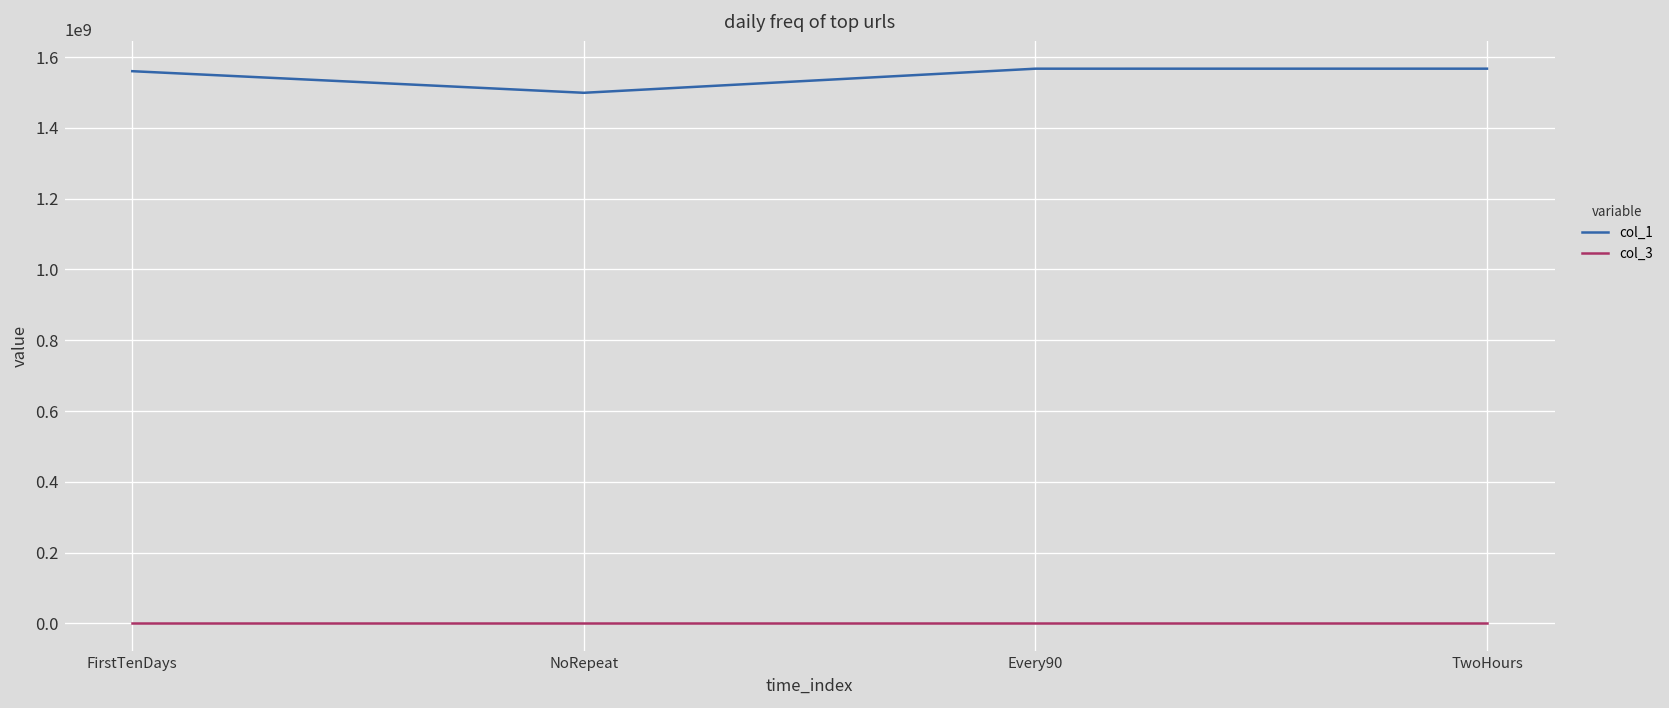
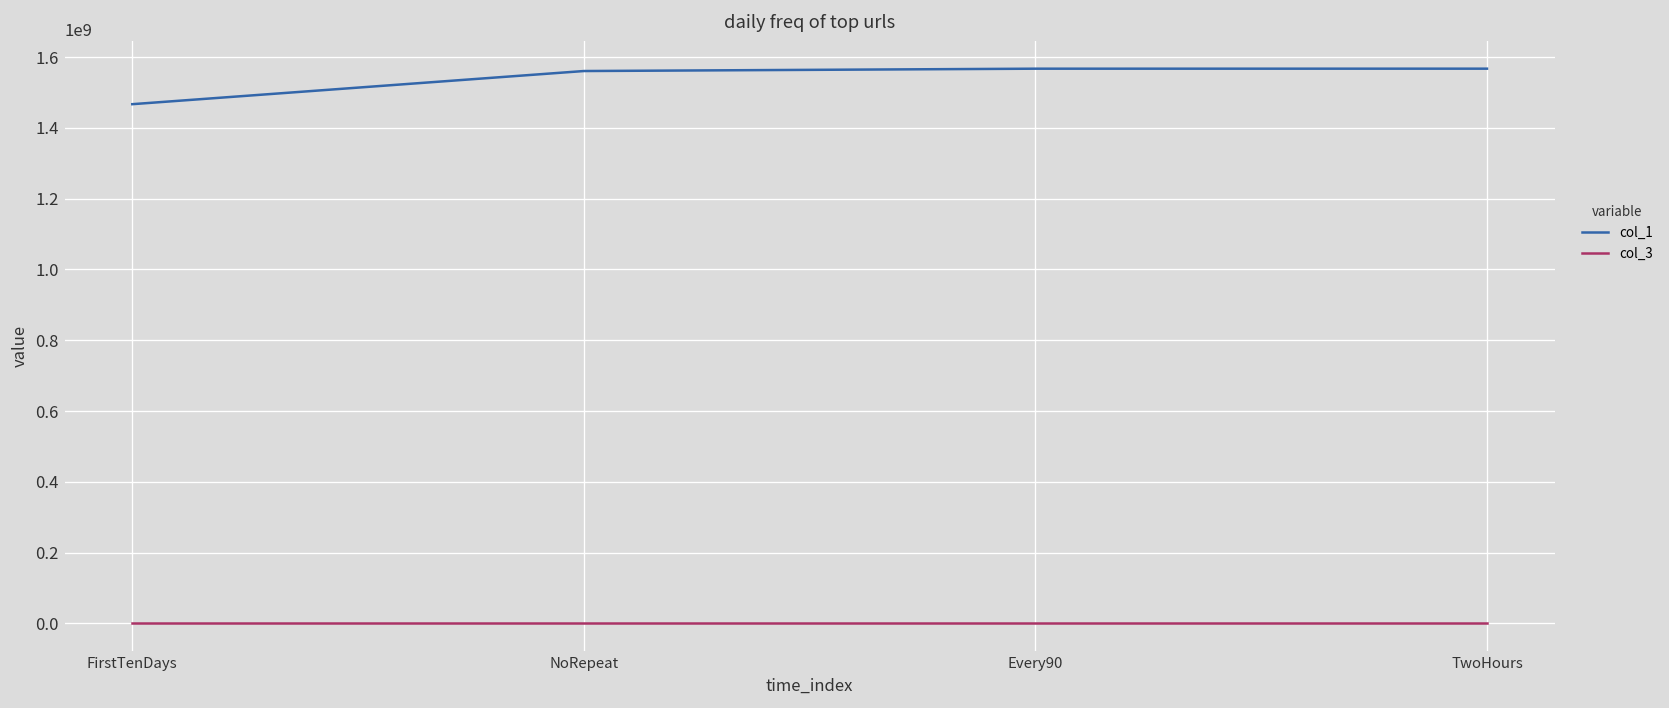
  {
    "col_1": {
-     "FirstTenDays": 1560000000,
-     "NoRepeat": 1500000000,
+     "FirstTenDays": 1470000000,
+     "NoRepeat": 1560000000,
      "Every90": 1570000000,
      "TwoHours": 1570000000
    },
    "col_3": {
      "FirstTenDays": 0,
      "NoRepeat": 0,
      "Every90": 0,
      "TwoHours": 0
    }
  }
